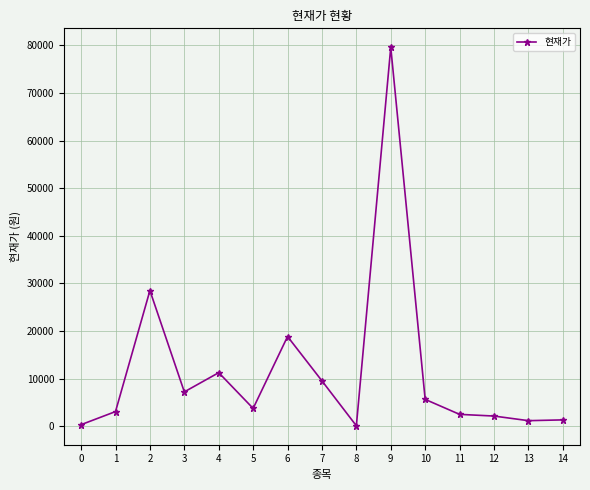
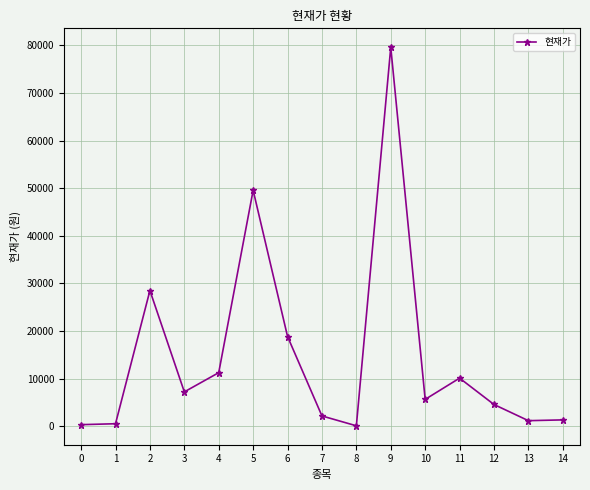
  {
    "0": 0,
-   "1": 3000,
+   "1": 1000,
    "2": 29000,
    "3": 7000,
    "4": 11000,
-   "5": 4000,
+   "5": 50000,
    "6": 19000,
-   "7": 10000,
+   "7": 2000,
    "8": 0,
    "9": 80000,
    "10": 6000,
-   "11": 2000,
-   "12": 2000,
+   "11": 10000,
+   "12": 5000,
    "13": 1000,
    "14": 1000
  }
